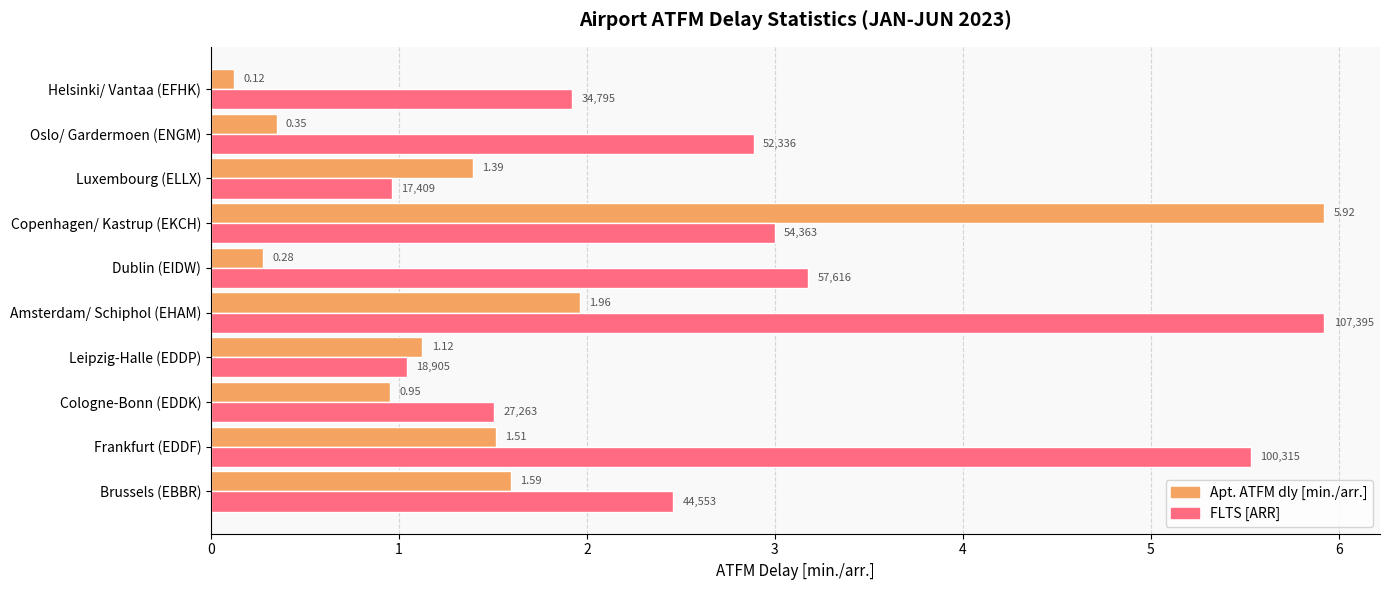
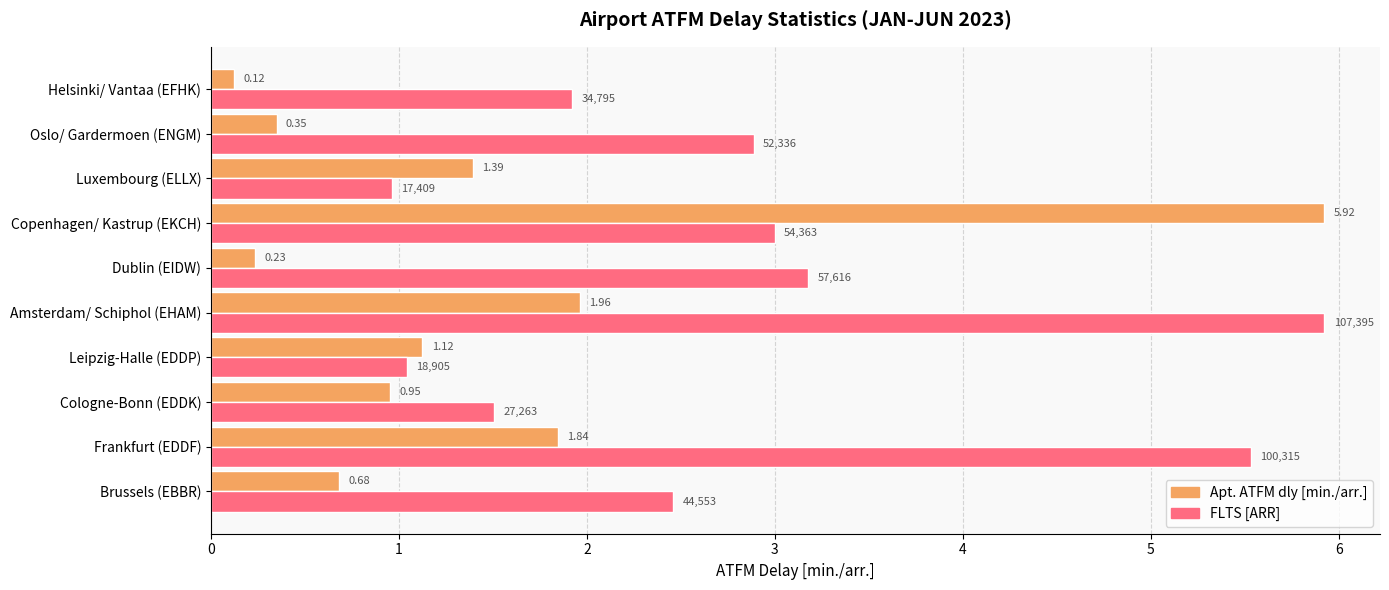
  {
    "Apt. ATFM dly [min./arr.]": {
      "Helsinki/ Vantaa (EFHK)": 0.12,
      "Oslo/ Gardermoen (ENGM)": 0.35,
      "Luxembourg (ELLX)": 1.39,
      "Copenhagen/ Kastrup (EKCH)": 5.92,
-     "Dublin (EIDW)": 0.28,
+     "Dublin (EIDW)": 0.23,
      "Amsterdam/ Schiphol (EHAM)": 1.96,
      "Leipzig-Halle (EDDP)": 1.12,
      "Cologne-Bonn (EDDK)": 0.95,
-     "Frankfurt (EDDF)": 1.51,
-     "Brussels (EBBR)": 1.59
+     "Frankfurt (EDDF)": 1.84,
+     "Brussels (EBBR)": 0.68
    }
  }
